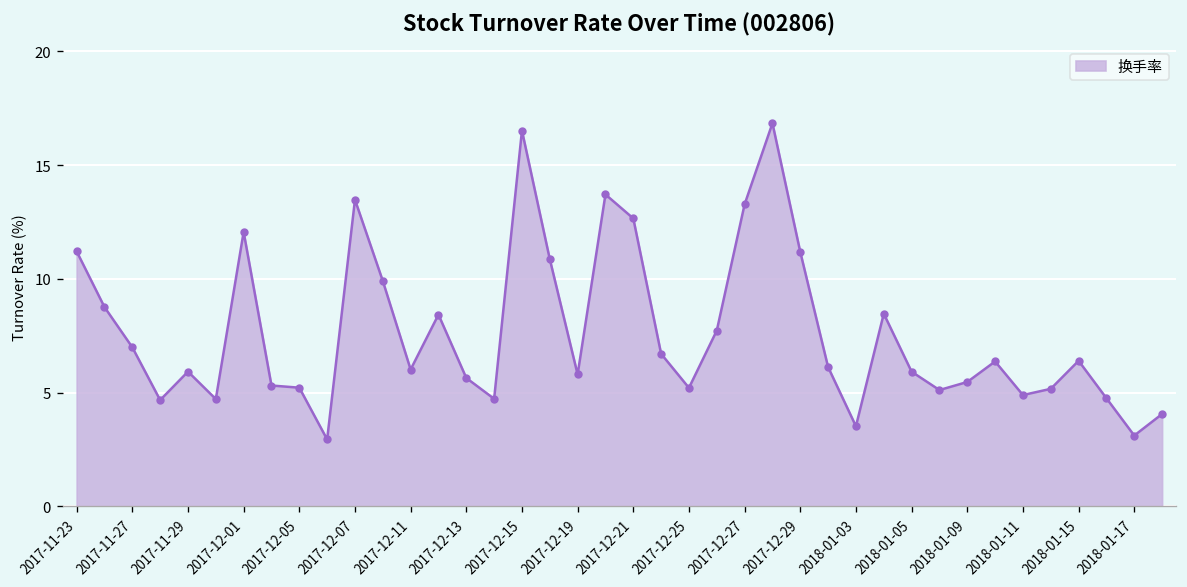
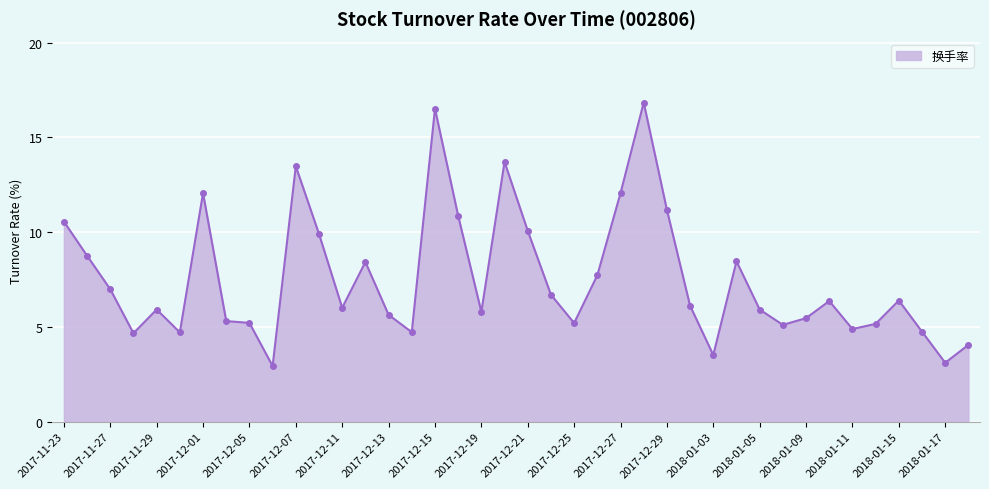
  {
-   "2017-11-23": 11.2,
+   "2017-11-23": 10.6,
    "2017-11-27": 7.0,
    "2017-11-29": 5.9,
    "2017-12-01": 12.1,
    "2017-12-05": 5.2,
    "2017-12-07": 13.5,
    "2017-12-11": 6.0,
    "2017-12-13": 5.6,
    "2017-12-15": 16.5,
    "2017-12-19": 5.8,
-   "2017-12-21": 12.7,
+   "2017-12-21": 10.1,
    "2017-12-25": 5.2,
-   "2017-12-27": 13.3,
+   "2017-12-27": 12.1,
    "2017-12-29": 11.2,
    "2018-01-03": 3.5,
    "2018-01-05": 5.9,
    "2018-01-09": 5.5,
    "2018-01-11": 4.9,
    "2018-01-15": 6.4,
    "2018-01-17": 3.1
  }
